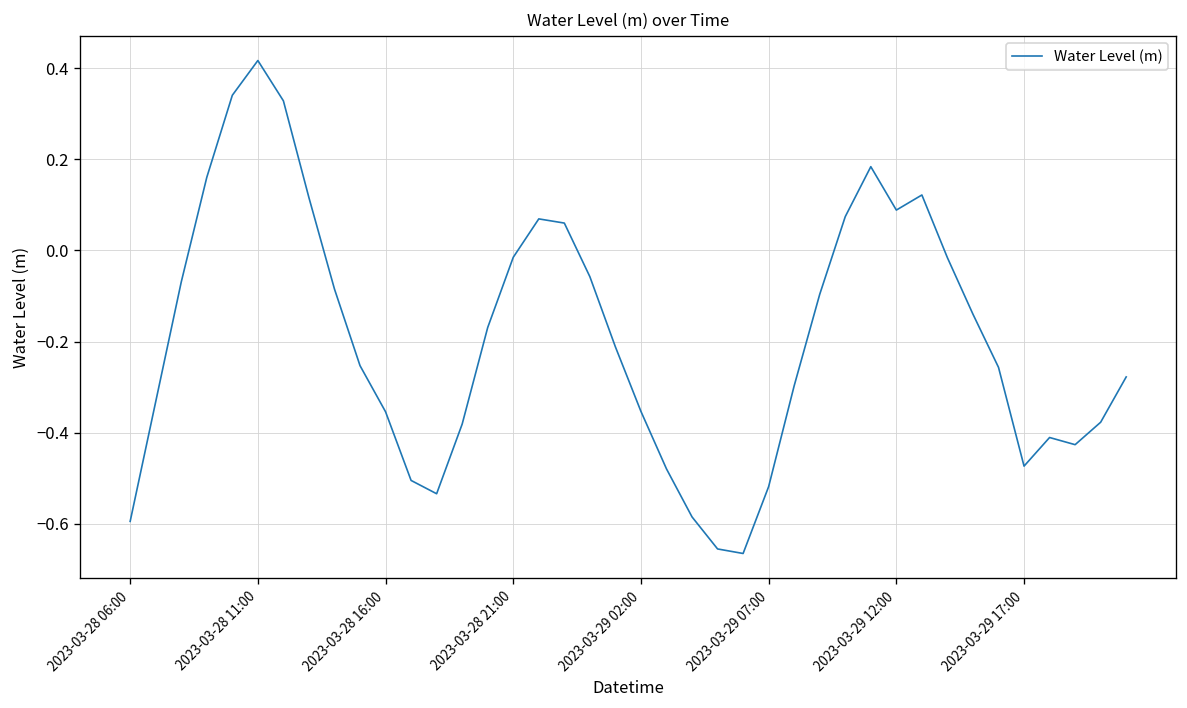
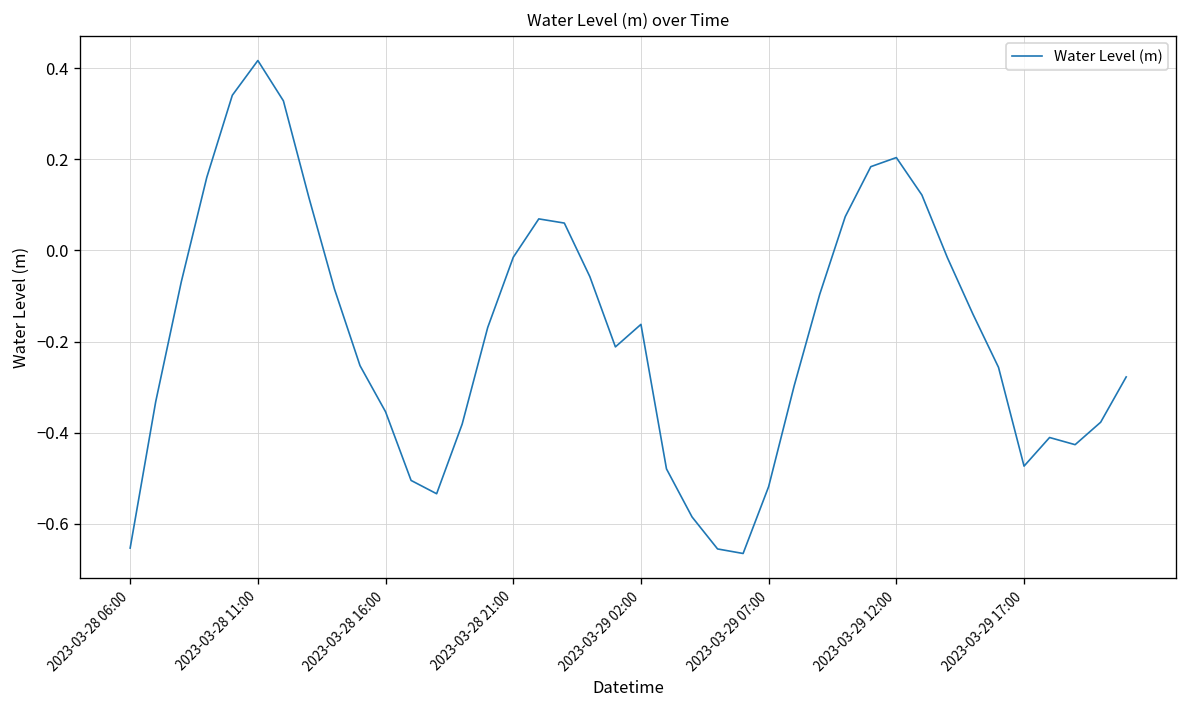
  {
-   "2023-03-28 06:00": -0.60,
+   "2023-03-28 06:00": -0.65,
    "2023-03-28 11:00": 0.42,
    "2023-03-28 16:00": -0.35,
    "2023-03-28 21:00": -0.01,
-   "2023-03-29 02:00": -0.35,
+   "2023-03-29 02:00": -0.16,
    "2023-03-29 07:00": -0.52,
-   "2023-03-29 12:00": 0.09,
+   "2023-03-29 12:00": 0.20,
    "2023-03-29 17:00": -0.47
  }
